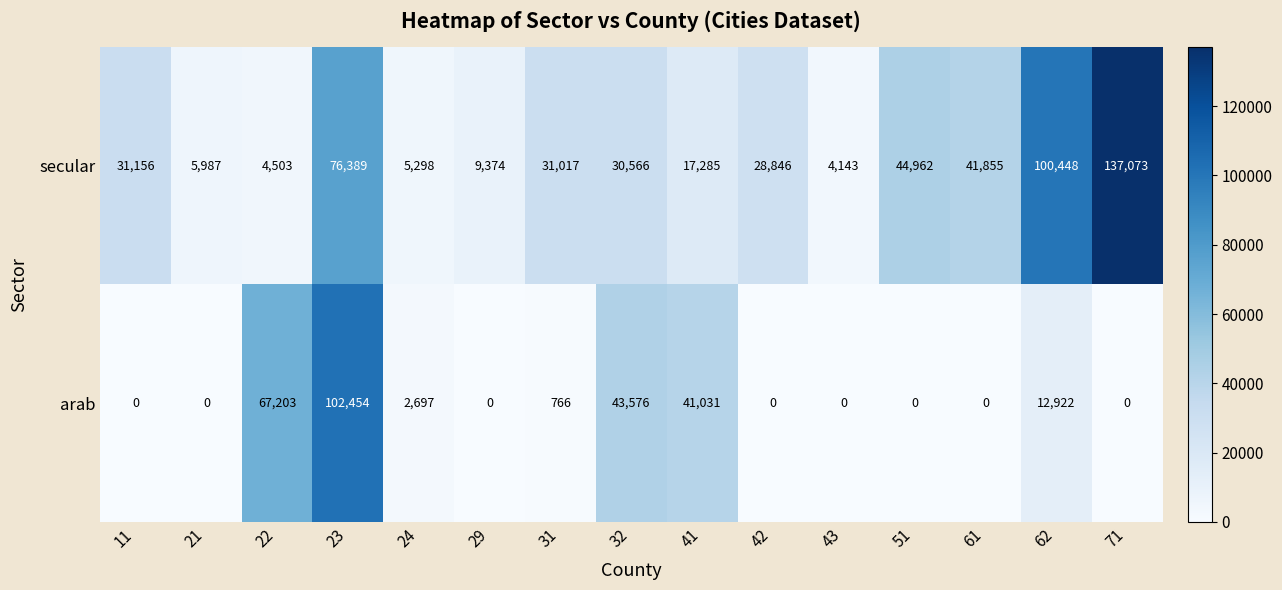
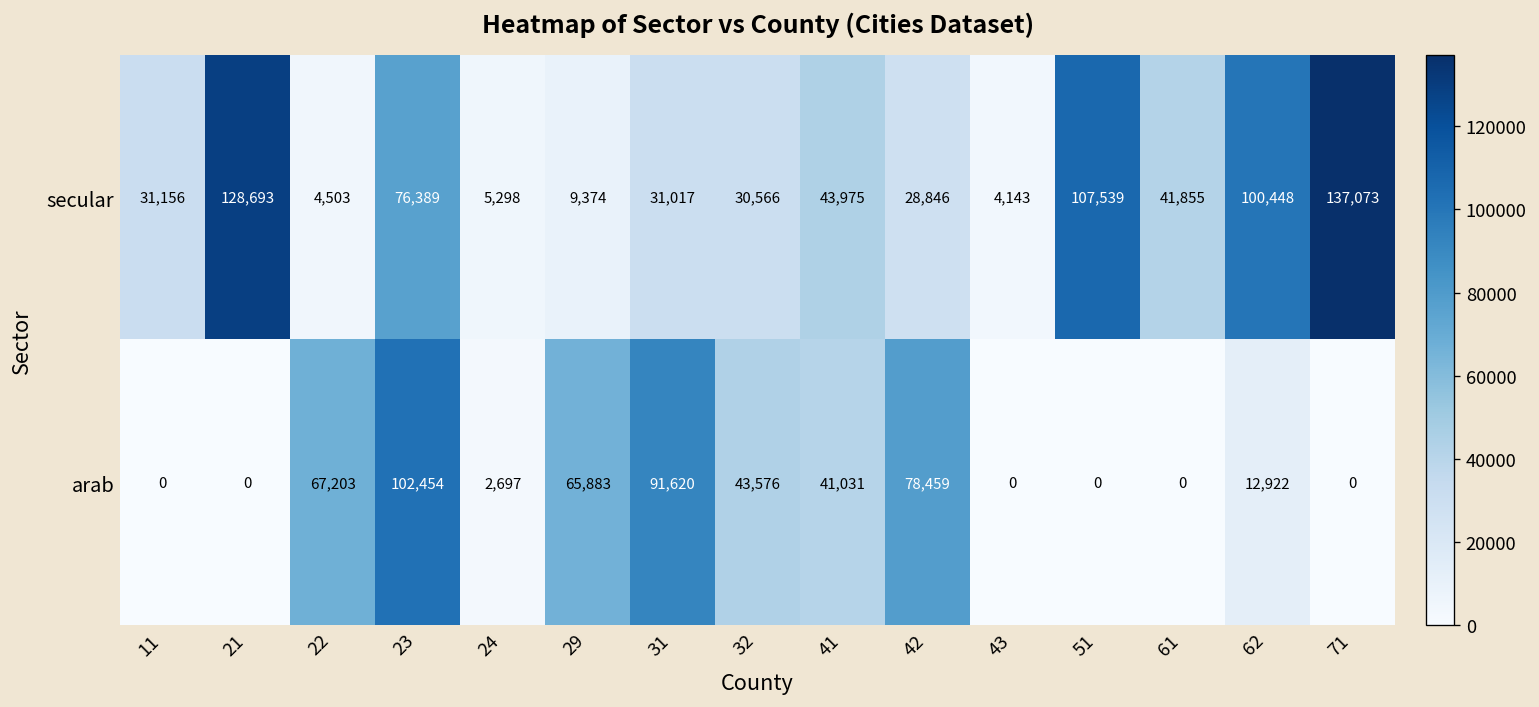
  {
    "secular": {
      "11": "31,156",
-     "21": "5,987",
+     "21": "128,693",
      "22": "4,503",
      "23": "76,389",
      "24": "5,298",
      "29": "9,374",
      "31": "31,017",
      "32": "30,566",
-     "41": "17,285",
+     "41": "43,975",
      "42": "28,846",
      "43": "4,143",
-     "51": "44,962",
+     "51": "107,539",
      "61": "41,855",
      "62": "100,448",
      "71": "137,073"
    },
    "arab": {
      "11": "0",
      "21": "0",
      "22": "67,203",
      "23": "102,454",
      "24": "2,697",
-     "29": "0",
-     "31": "766",
+     "29": "65,883",
+     "31": "91,620",
      "32": "43,576",
      "41": "41,031",
-     "42": "0",
+     "42": "78,459",
      "43": "0",
      "51": "0",
      "61": "0",
      "62": "12,922",
      "71": "0"
    }
  }
